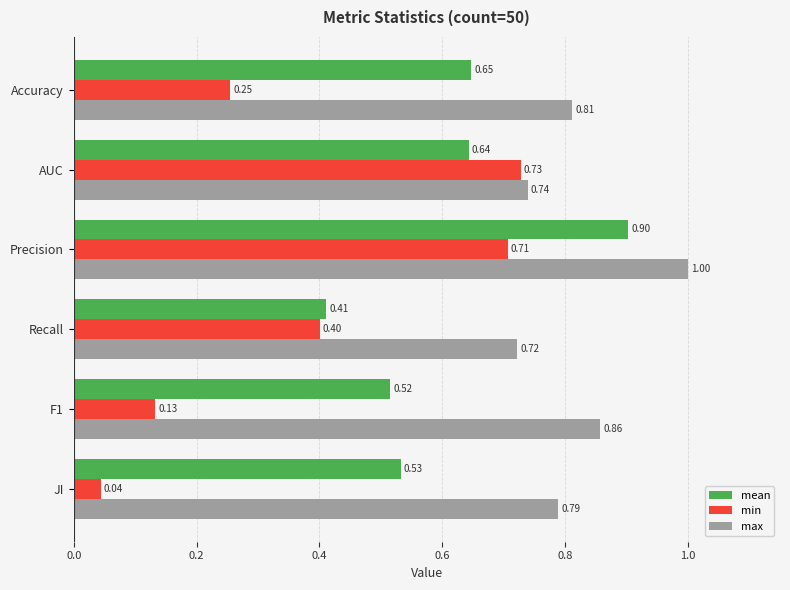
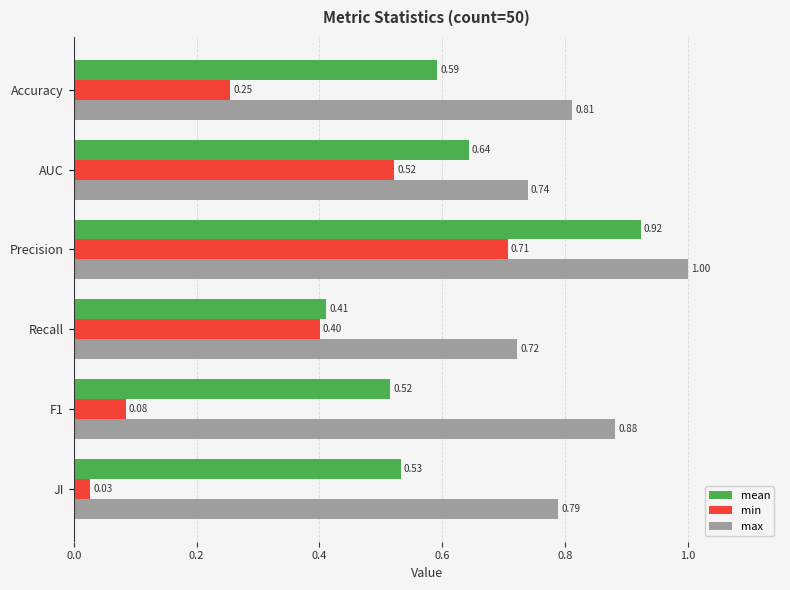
  {
    "mean": {
-     "Accuracy": 0.65,
+     "Accuracy": 0.59,
      "AUC": 0.64,
-     "Precision": 0.90,
+     "Precision": 0.92,
      "Recall": 0.41,
      "F1": 0.52,
      "JI": 0.53
    },
    "min": {
      "Accuracy": 0.25,
-     "AUC": 0.73,
+     "AUC": 0.52,
      "Precision": 0.71,
      "Recall": 0.40,
-     "F1": 0.13,
-     "JI": 0.04
+     "F1": 0.08,
+     "JI": 0.03
    },
    "max": {
      "Accuracy": 0.81,
      "AUC": 0.74,
      "Precision": 1.00,
      "Recall": 0.72,
-     "F1": 0.86,
+     "F1": 0.88,
      "JI": 0.79
    }
  }
